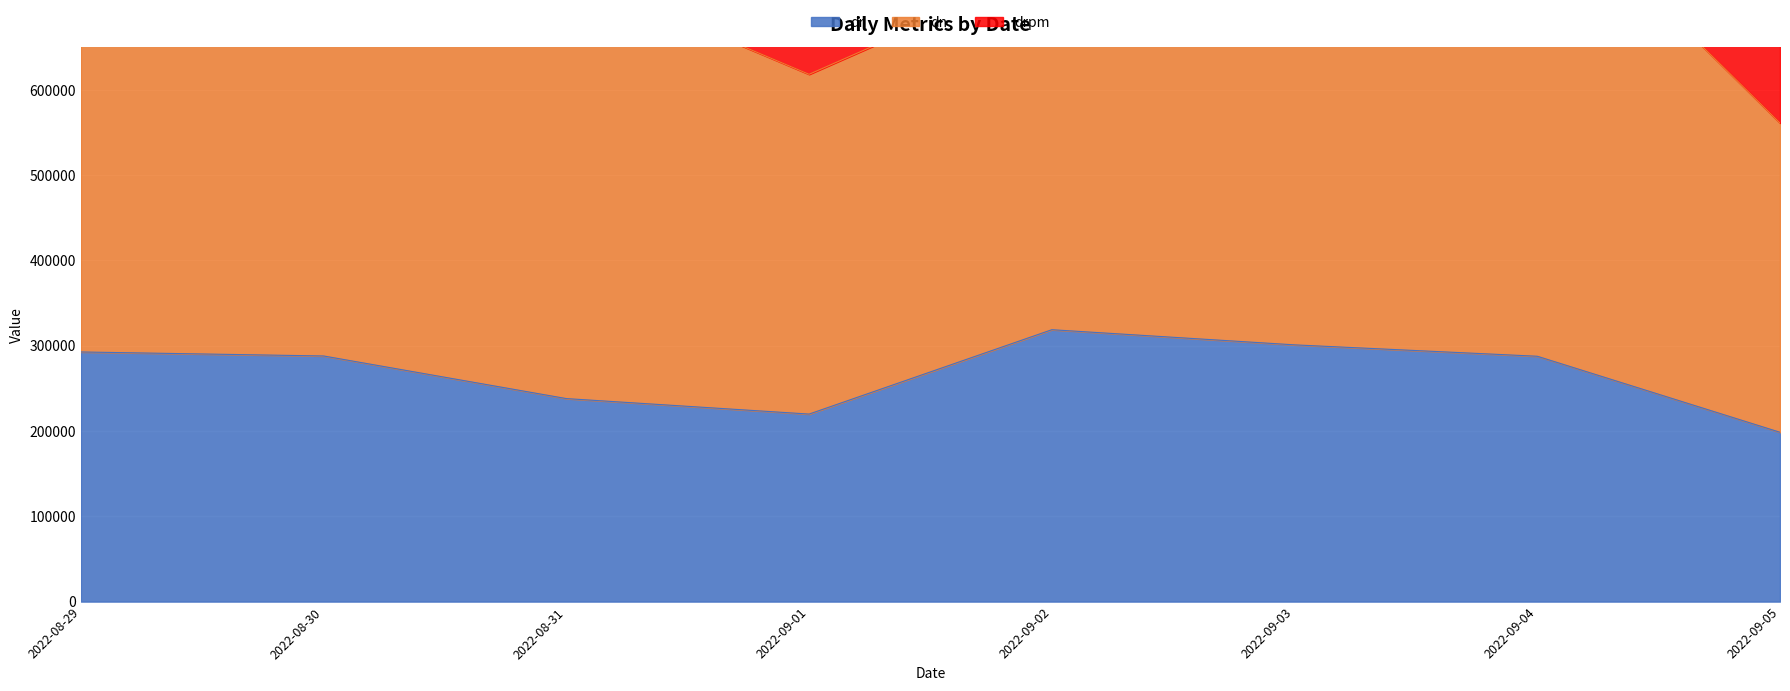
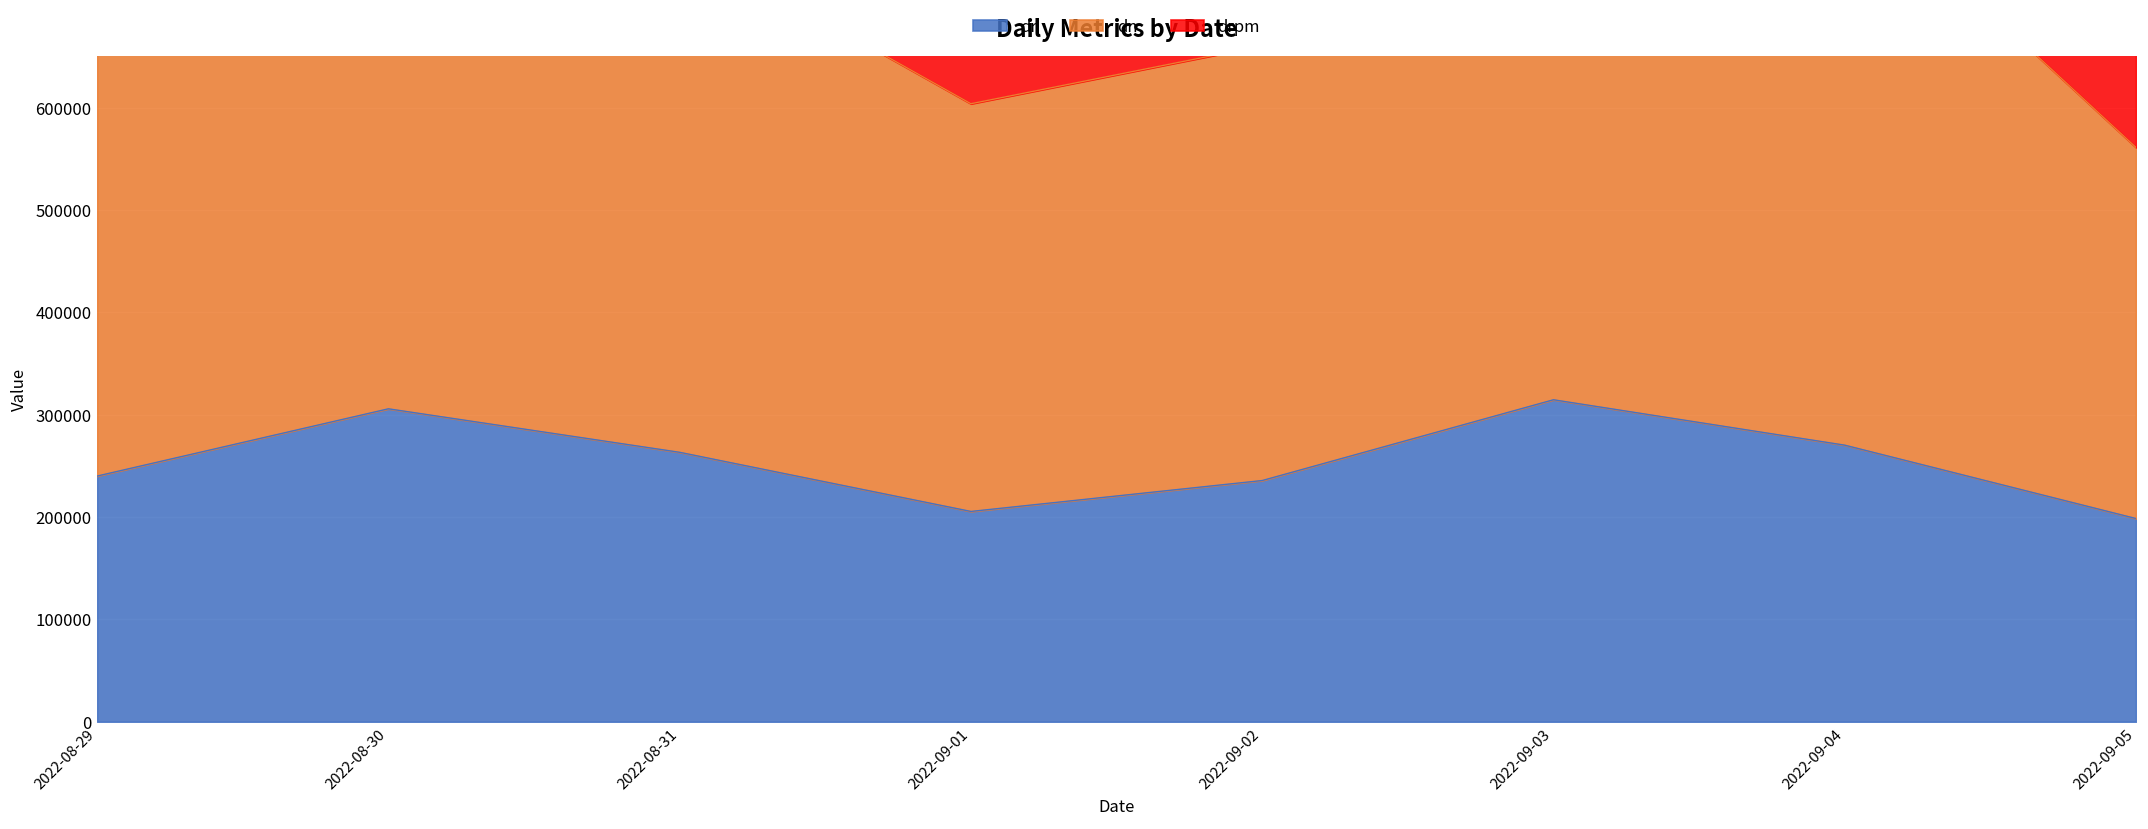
  {
    "dr": {
-     "2022-08-29": 290000,
-     "2022-08-30": 290000,
-     "2022-08-31": 240000,
-     "2022-09-01": 220000,
-     "2022-09-02": 320000,
-     "2022-09-03": 300000,
-     "2022-09-04": 290000,
+     "2022-08-29": 240000,
+     "2022-08-30": 310000,
+     "2022-08-31": 260000,
+     "2022-09-01": 210000,
+     "2022-09-02": 240000,
+     "2022-09-03": 310000,
+     "2022-09-04": 270000,
      "2022-09-05": 200000
    },
    "dn": {
      "2022-09-01": 400000,
      "2022-09-05": 360000
    }
  }
